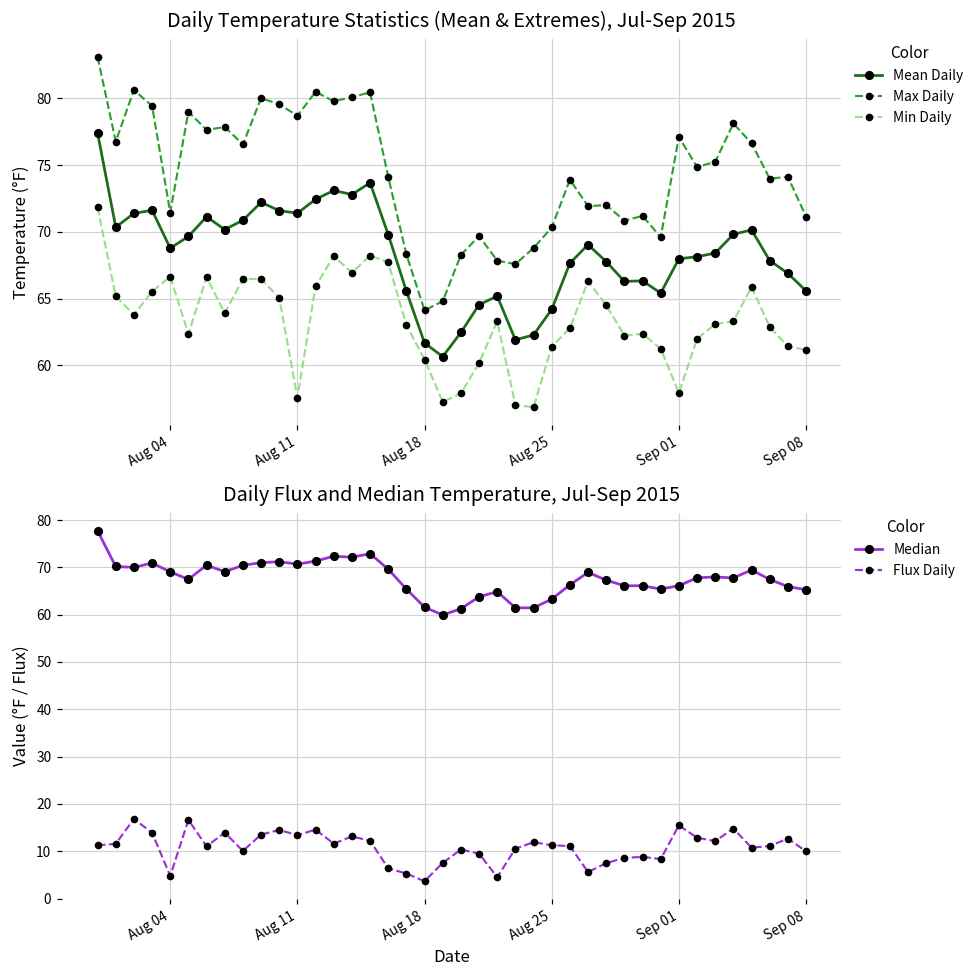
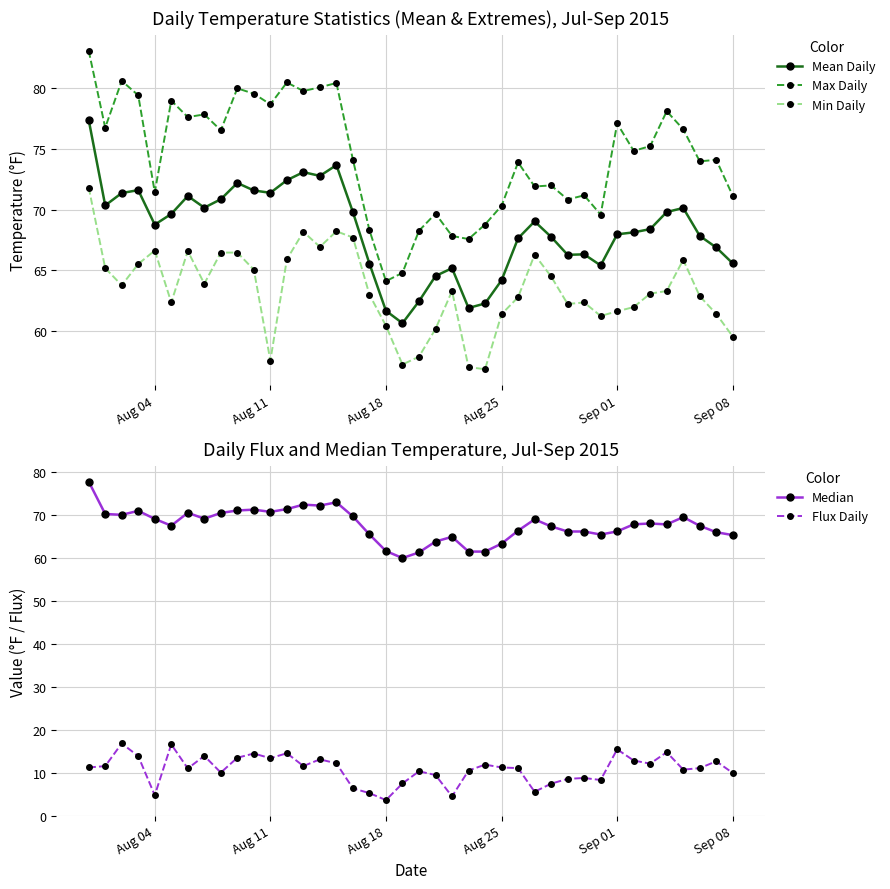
  {
    "Daily Temperature Statistics (Mean & Extremes), Jul-Sep 2015": {
      "Min Daily": {
        "Aug 04": 66.6,
        "Aug 11": 57.6,
        "Aug 18": 60.4,
        "Aug 25": 61.4,
-       "Sep 01": 57.9,
-       "Sep 08": 61.2
+       "Sep 01": 61.6,
+       "Sep 08": 59.5
      }
    }
  }
